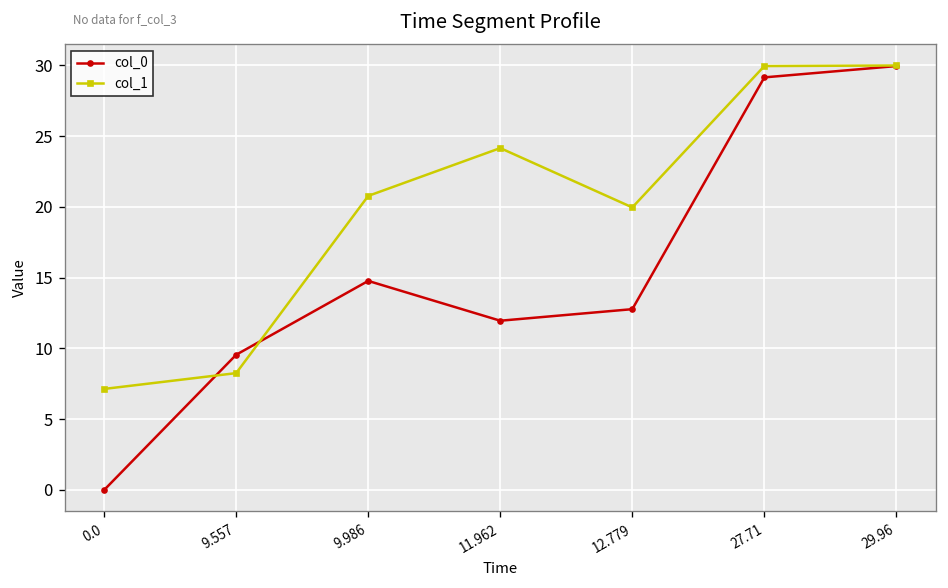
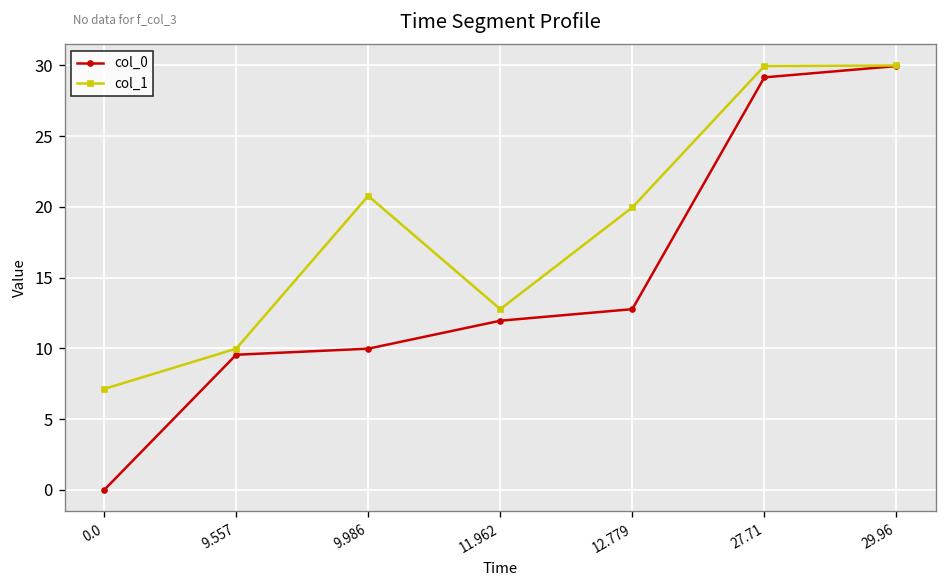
  {
    "col_0": {
      "0.0": 0.0,
      "9.557": 9.6,
-     "9.986": 14.8,
+     "9.986": 10.0,
      "11.962": 12.0,
      "12.779": 12.8,
      "27.71": 29.2
    },
    "col_1": {
      "0.0": 7.1,
-     "9.557": 8.3,
+     "9.557": 10.0,
      "9.986": 20.8,
-     "11.962": 24.2,
+     "11.962": 12.8,
      "12.779": 20.0,
      "27.71": 30.0
    }
  }
